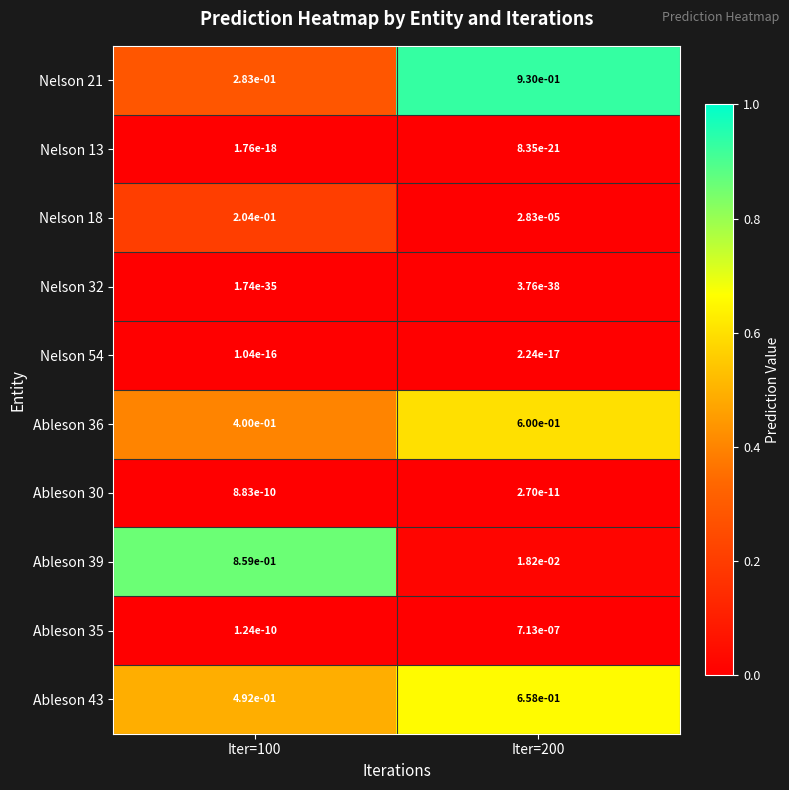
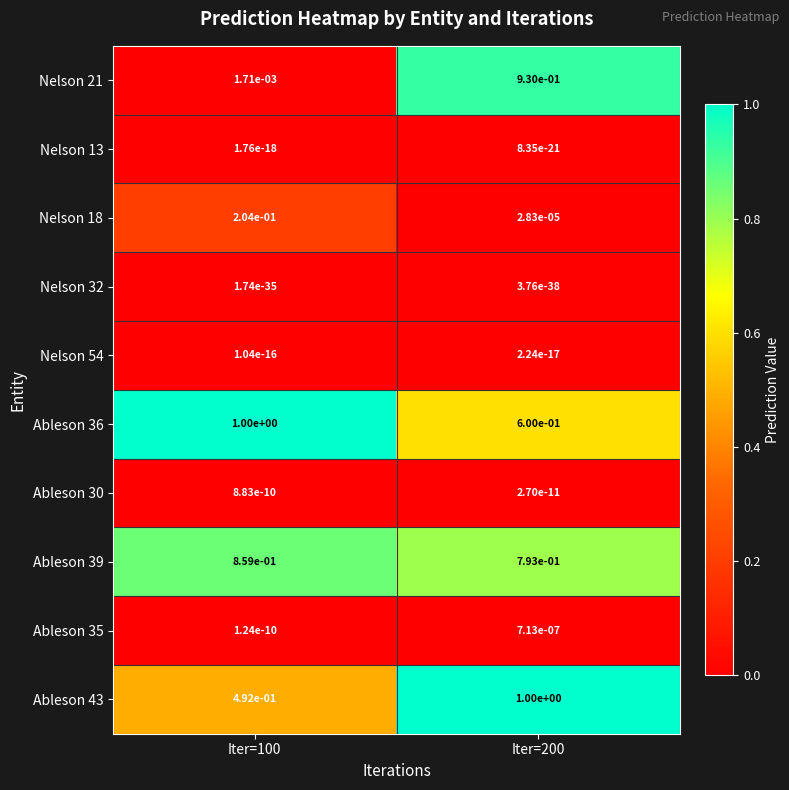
  {
    "Nelson 21": {
-     "Iter=100": "2.83e-01",
+     "Iter=100": "1.71e-03",
      "Iter=200": "9.30e-01"
    },
    "Nelson 13": {
      "Iter=100": "1.76e-18",
      "Iter=200": "8.35e-21"
    },
    "Nelson 18": {
      "Iter=100": "2.04e-01",
      "Iter=200": "2.83e-05"
    },
    "Nelson 32": {
      "Iter=100": "1.74e-35",
      "Iter=200": "3.76e-38"
    },
    "Nelson 54": {
      "Iter=100": "1.04e-16",
      "Iter=200": "2.24e-17"
    },
    "Ableson 36": {
-     "Iter=100": "4.00e-01",
+     "Iter=100": "1.00e+00",
      "Iter=200": "6.00e-01"
    },
    "Ableson 30": {
      "Iter=100": "8.83e-10",
      "Iter=200": "2.70e-11"
    },
    "Ableson 39": {
      "Iter=100": "8.59e-01",
-     "Iter=200": "1.82e-02"
+     "Iter=200": "7.93e-01"
    },
    "Ableson 35": {
      "Iter=100": "1.24e-10",
      "Iter=200": "7.13e-07"
    },
    "Ableson 43": {
      "Iter=100": "4.92e-01",
-     "Iter=200": "6.58e-01"
+     "Iter=200": "1.00e+00"
    }
  }
